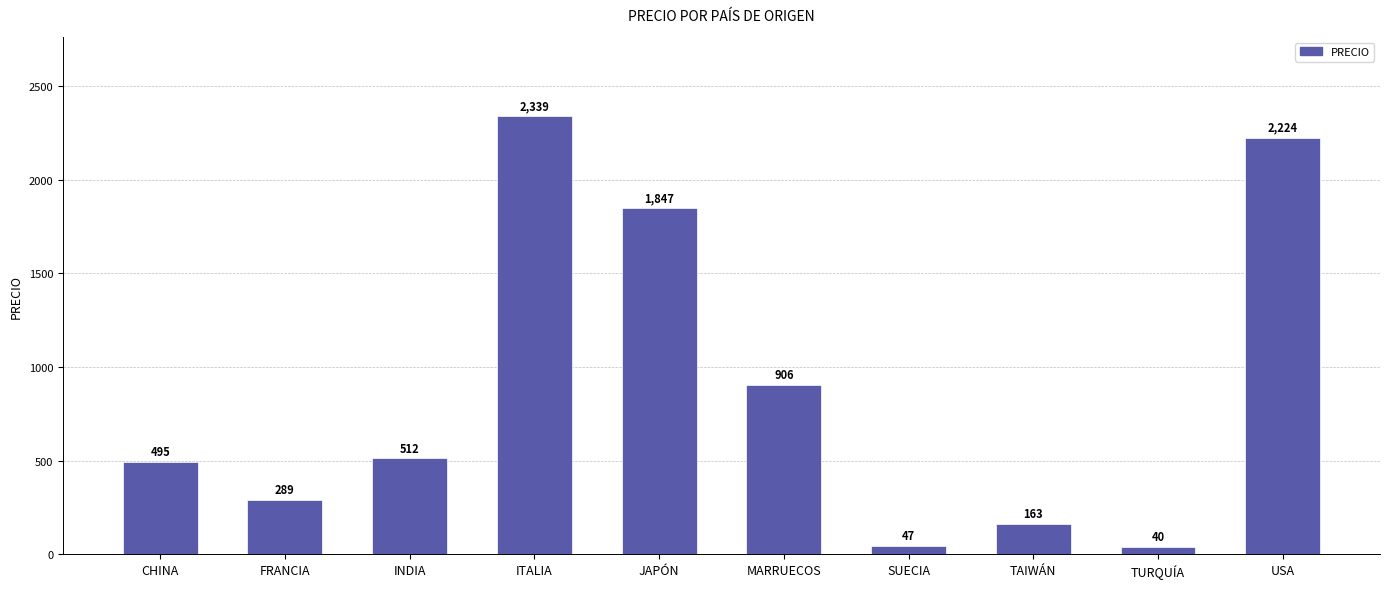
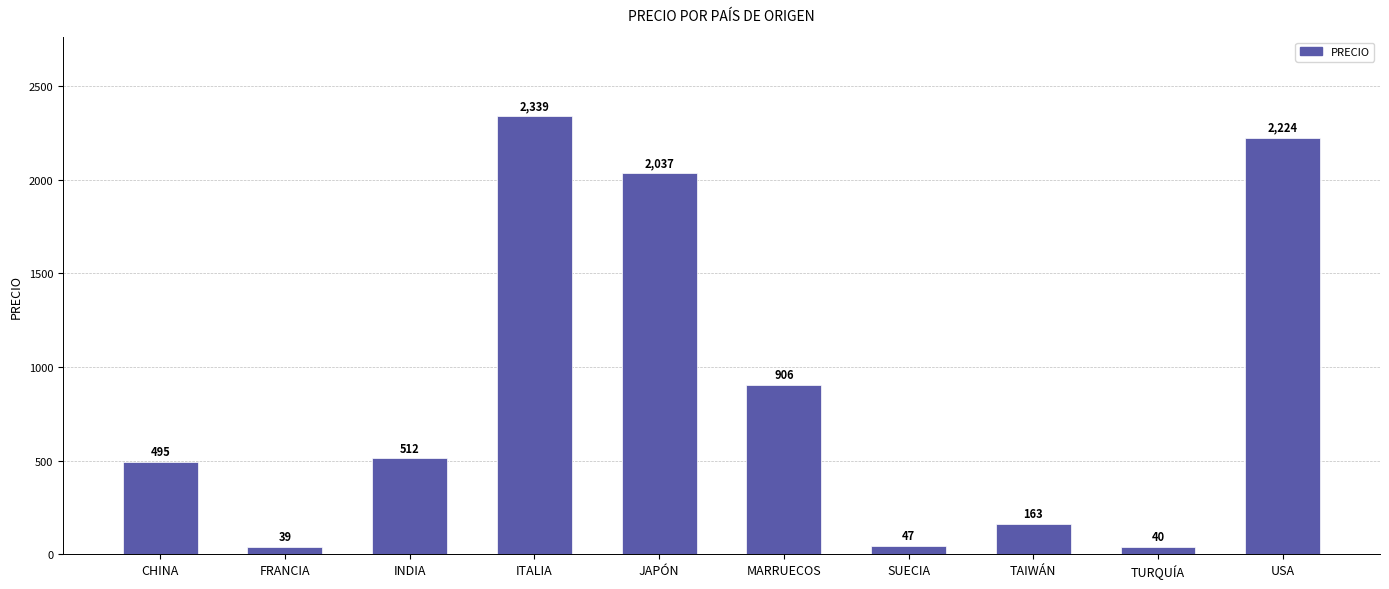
  {
    "CHINA": "495",
-   "FRANCIA": "289",
+   "FRANCIA": "39",
    "INDIA": "512",
    "ITALIA": "2,339",
-   "JAPÓN": "1,847",
+   "JAPÓN": "2,037",
    "MARRUECOS": "906",
    "SUECIA": "47",
    "TAIWÁN": "163",
    "TURQUÍA": "40",
    "USA": "2,224"
  }
